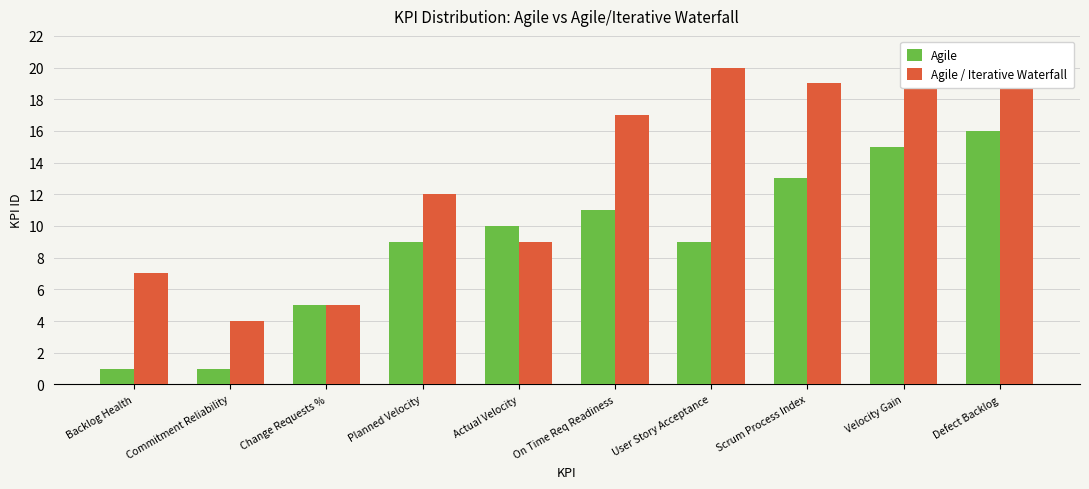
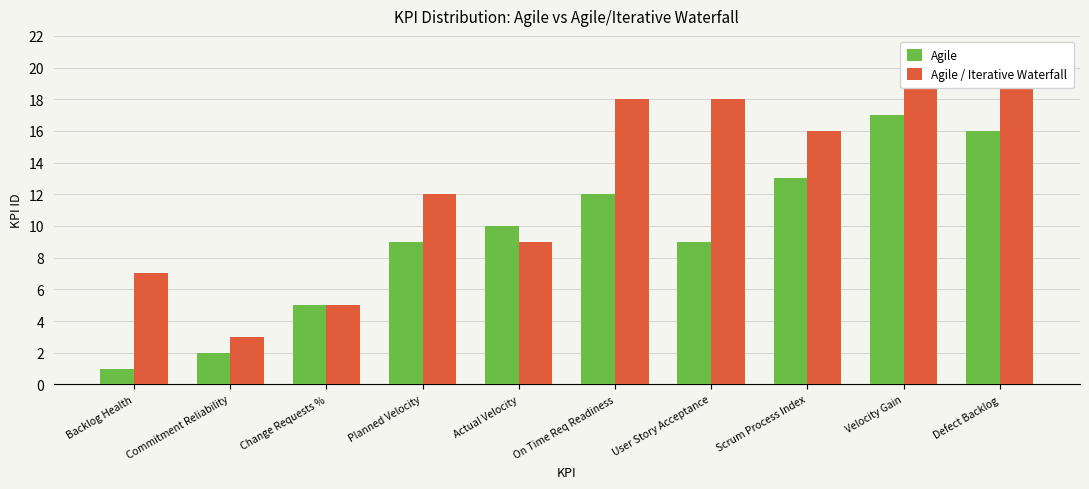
  {
    "Agile": {
      "Backlog Health": 1,
-     "Commitment Reliability": 1,
+     "Commitment Reliability": 2,
      "Change Requests %": 5,
      "Planned Velocity": 9,
      "Actual Velocity": 10,
-     "On Time Req Readiness": 11,
+     "On Time Req Readiness": 12,
      "User Story Acceptance": 9,
      "Scrum Process Index": 13,
-     "Velocity Gain": 15,
+     "Velocity Gain": 17,
      "Defect Backlog": 16
    },
    "Agile / Iterative Waterfall": {
      "Backlog Health": 7,
-     "Commitment Reliability": 4,
+     "Commitment Reliability": 3,
      "Change Requests %": 5,
      "Planned Velocity": 12,
      "Actual Velocity": 9,
-     "On Time Req Readiness": 17,
-     "User Story Acceptance": 20,
-     "Scrum Process Index": 19
+     "On Time Req Readiness": 18,
+     "User Story Acceptance": 18,
+     "Scrum Process Index": 16
    }
  }
